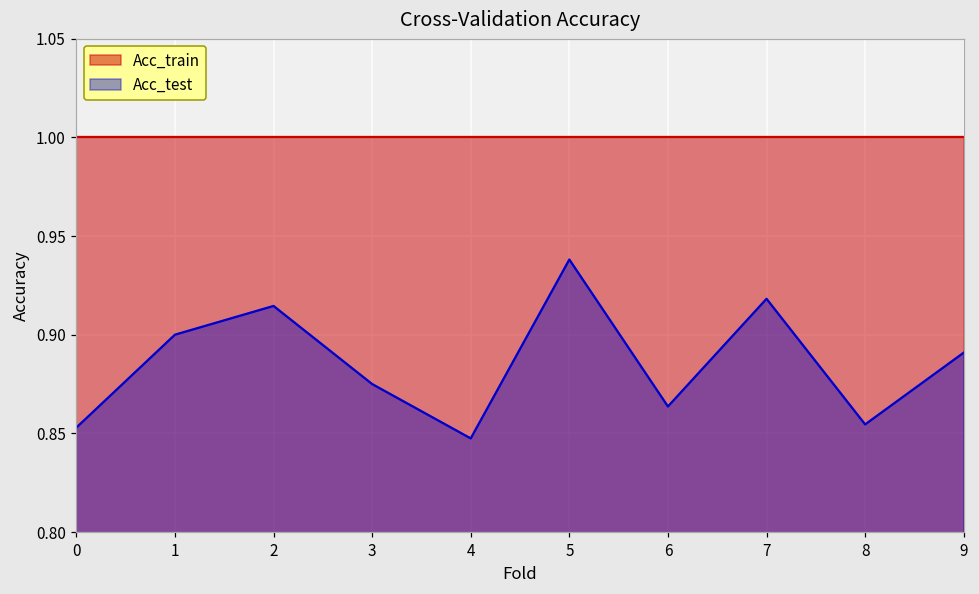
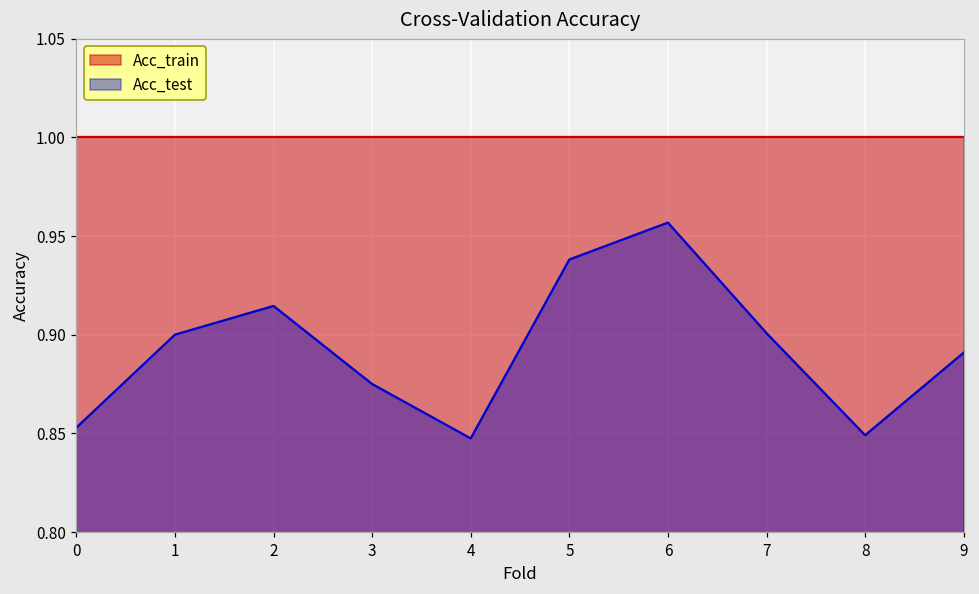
  {
    "Acc_train": {
      "0": 1.000,
      "1": 1.000,
      "2": 1.000,
      "3": 1.000,
      "4": 1.000,
      "5": 1.000,
      "6": 1.000,
      "7": 1.000,
      "8": 1.000,
      "9": 1.000
    },
    "Acc_test": {
      "0": 0.853,
      "1": 0.900,
      "2": 0.915,
      "3": 0.875,
      "4": 0.847,
      "5": 0.938,
-     "6": 0.864,
-     "7": 0.918,
-     "8": 0.855,
+     "6": 0.957,
+     "7": 0.901,
+     "8": 0.849,
      "9": 0.891
    }
  }
